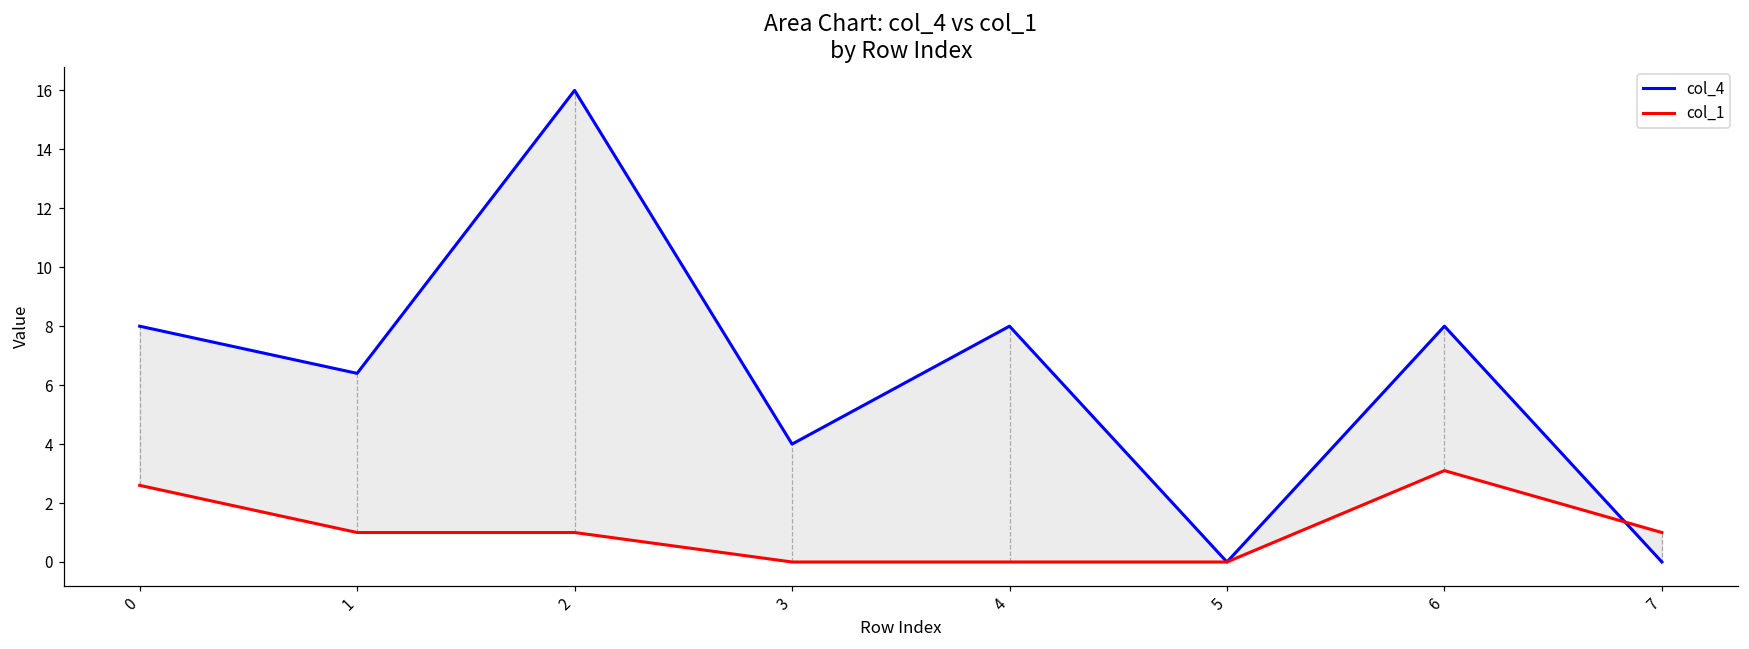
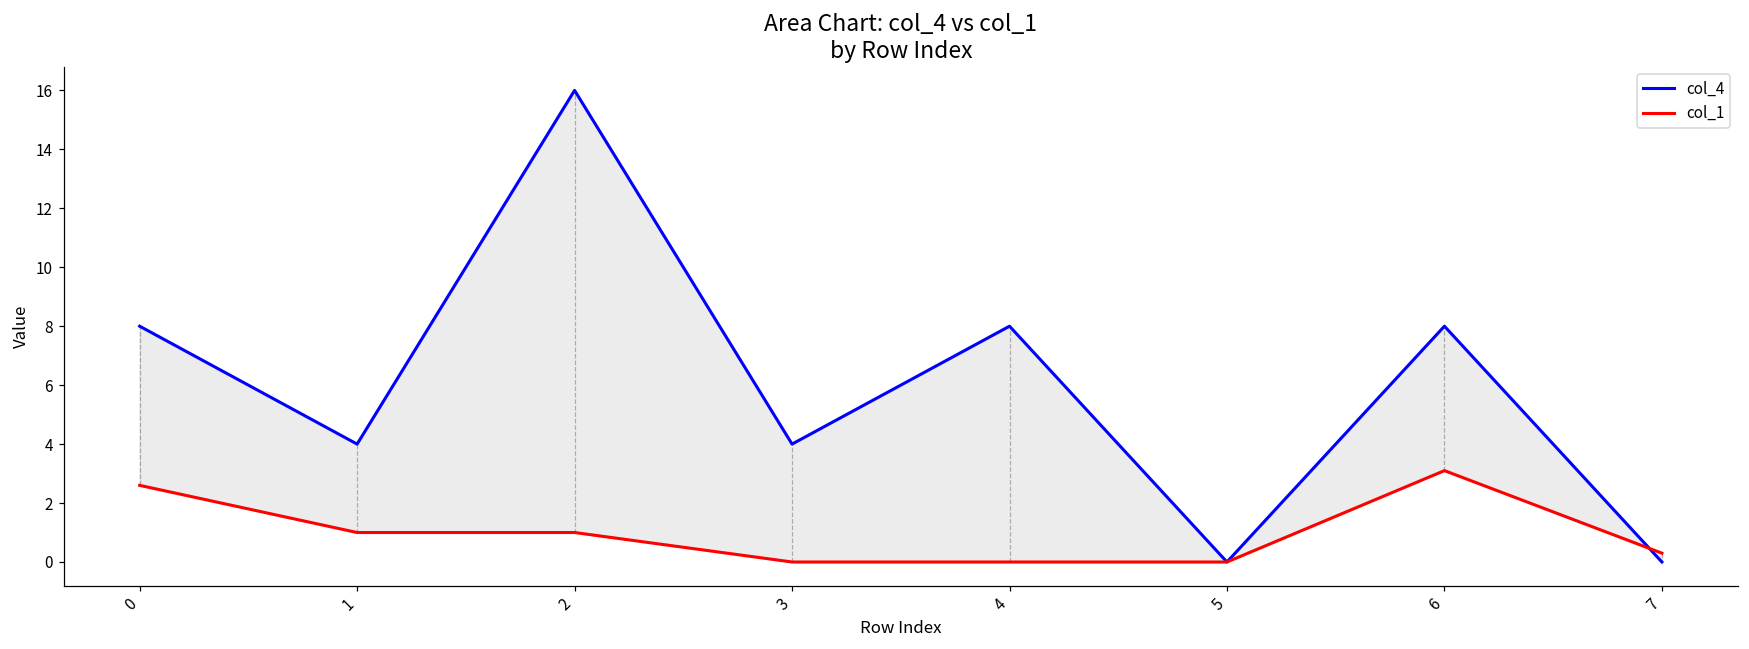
  {
    "col_4": {
-     "1": 6.4
+     "1": 4.0
    },
    "col_1": {
-     "7": 1.0
+     "7": 0.3
    }
  }
